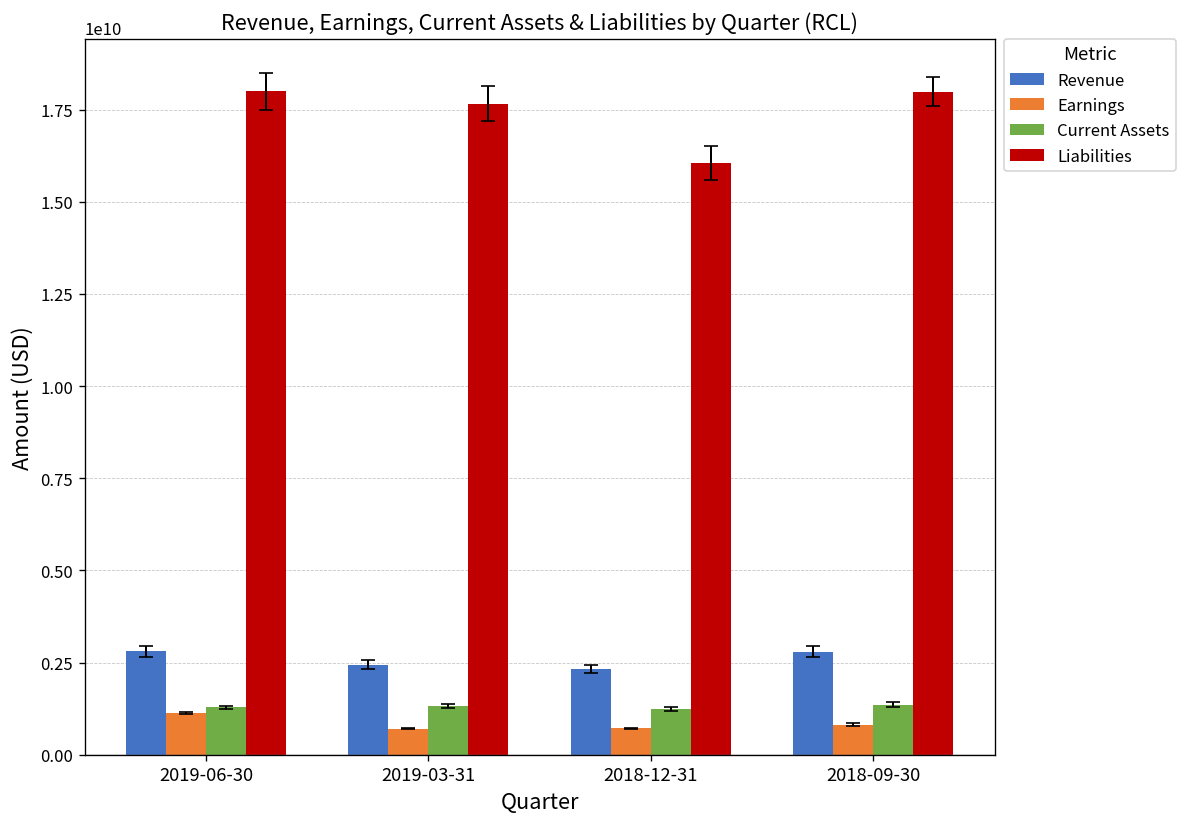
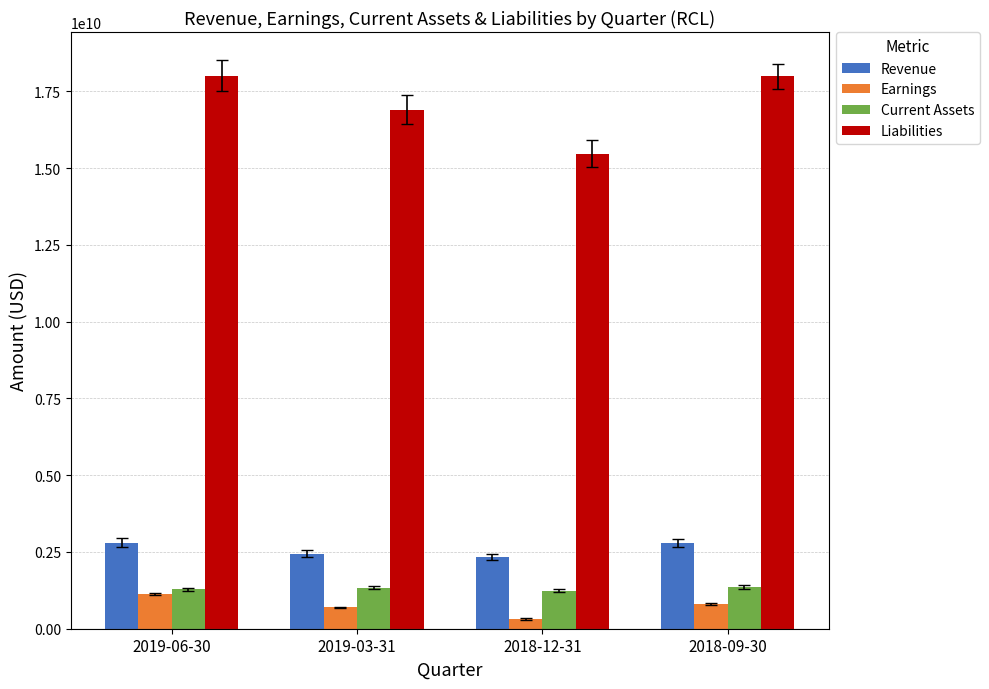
  {
    "Earnings": {
      "2019-06-30": 1100000000,
      "2019-03-31": 700000000,
-     "2018-12-31": 700000000,
+     "2018-12-31": 300000000,
      "2018-09-30": 800000000
    },
    "Current Assets": {
      "2019-06-30": 1300000000,
      "2019-03-31": 1300000000,
      "2018-12-31": 1200000000,
      "2018-09-30": 1400000000
    },
    "Liabilities": {
      "2019-06-30": 18000000000,
-     "2019-03-31": 17700000000,
-     "2018-12-31": 16100000000,
+     "2019-03-31": 16900000000,
+     "2018-12-31": 15500000000,
      "2018-09-30": 18000000000
    }
  }
